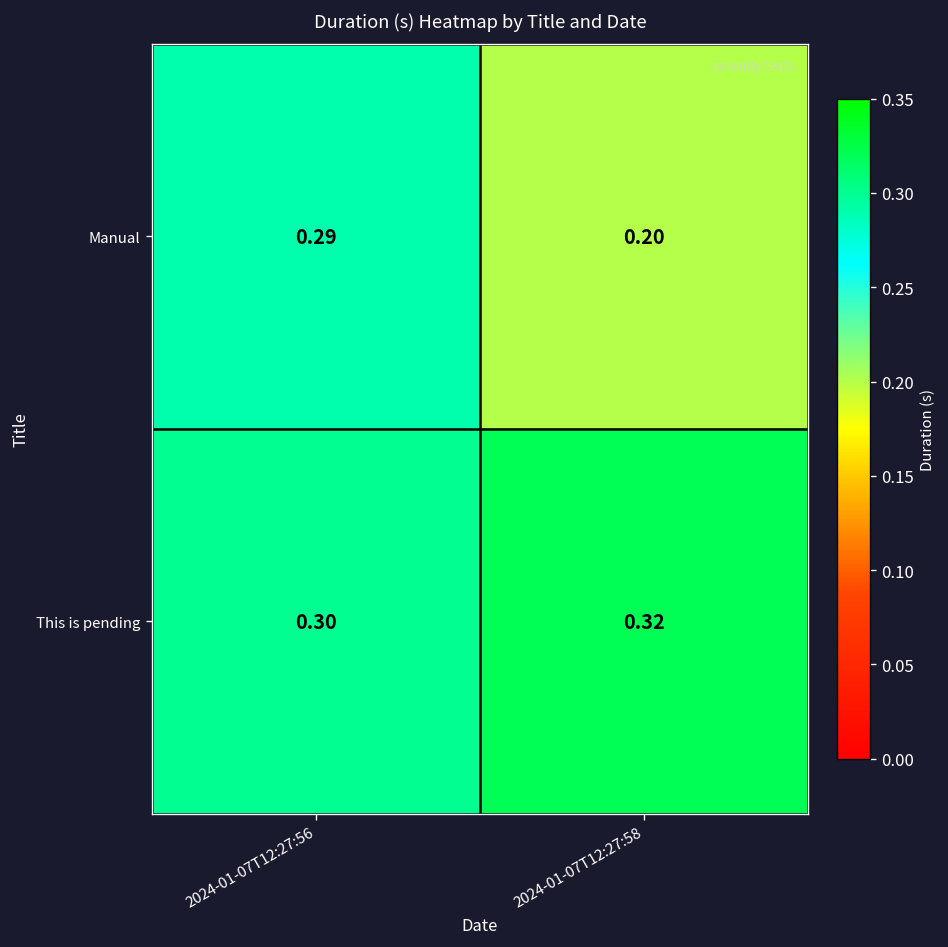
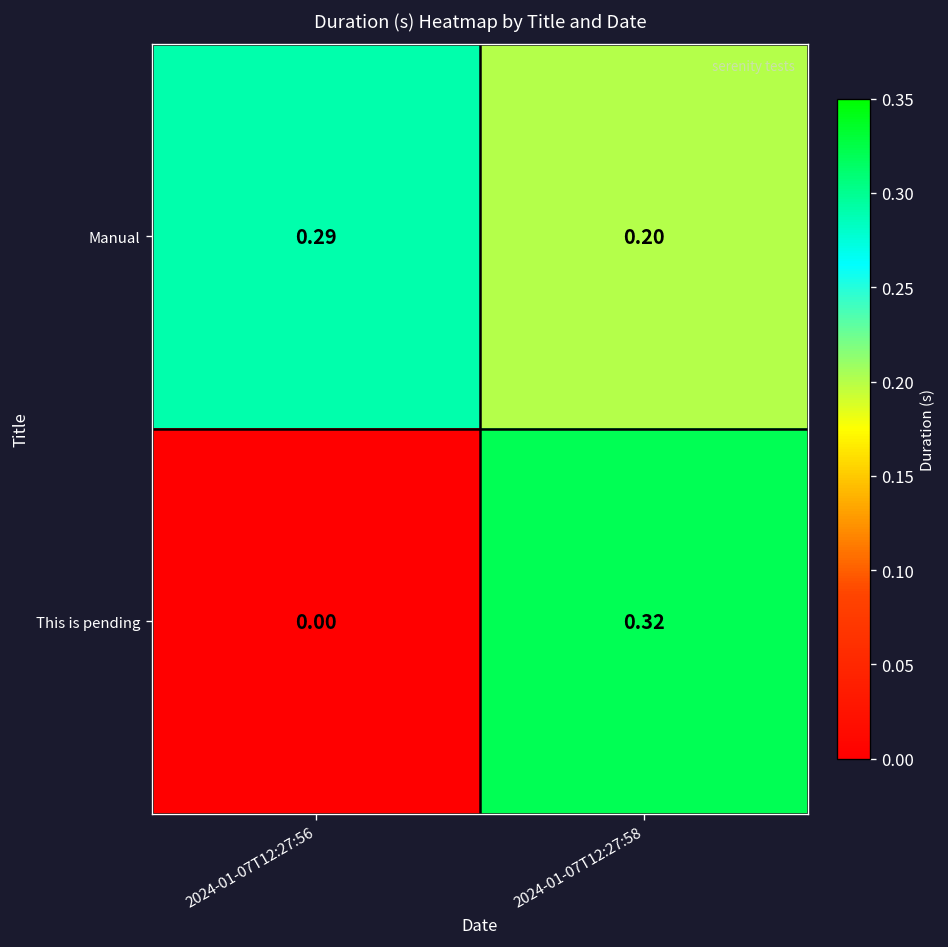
  {
    "Manual": {
      "2024-01-07T12:27:56": 0.29
    },
    "This is pending": {
-     "2024-01-07T12:27:56": 0.30,
+     "2024-01-07T12:27:56": 0.00,
      "2024-01-07T12:27:58": 0.32
    }
  }
